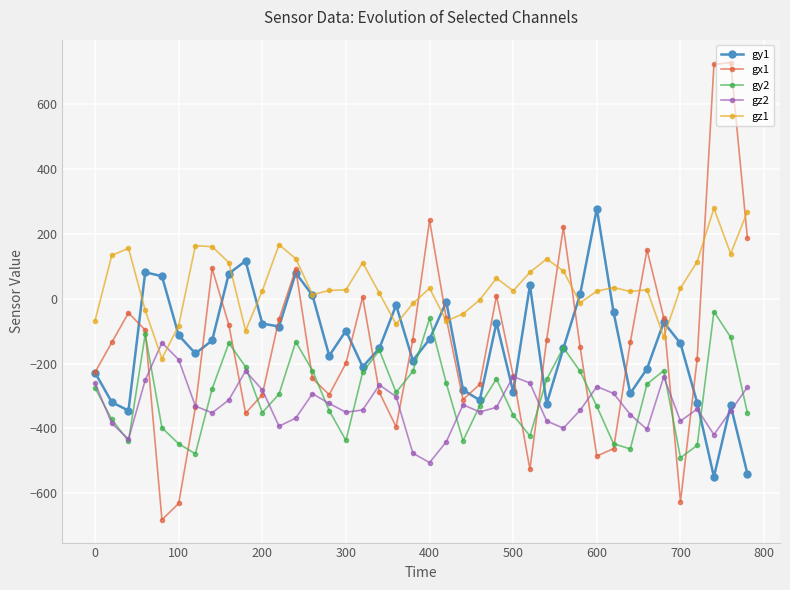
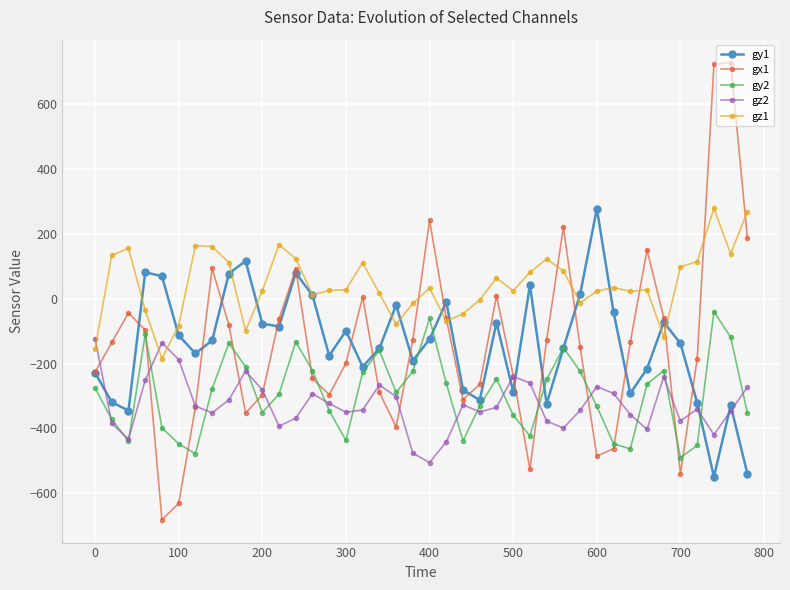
  {
    "gy1": {
      "100": -110,
      "200": -80,
      "300": -100,
      "400": -130,
      "500": -290,
      "600": 280,
      "700": -140
    },
    "gx1": {
      "100": -630,
      "200": -300,
      "300": -200,
      "400": 240,
      "600": -490,
-     "700": -630
+     "700": -540
    },
    "gy2": {
      "0": -280,
      "100": -450,
      "200": -350,
      "300": -440,
      "400": -60,
      "500": -360,
      "600": -330,
      "700": -490
    },
    "gz2": {
-     "0": -260,
+     "0": -120,
      "100": -190,
      "200": -280,
      "300": -350,
      "400": -510,
      "600": -270,
      "700": -380
    },
    "gz1": {
-     "0": -70,
+     "0": -150,
      "100": -80,
      "200": 20,
      "300": 30,
      "400": 30,
      "500": 20,
      "600": 20,
-     "700": 30
+     "700": 100
    }
  }
